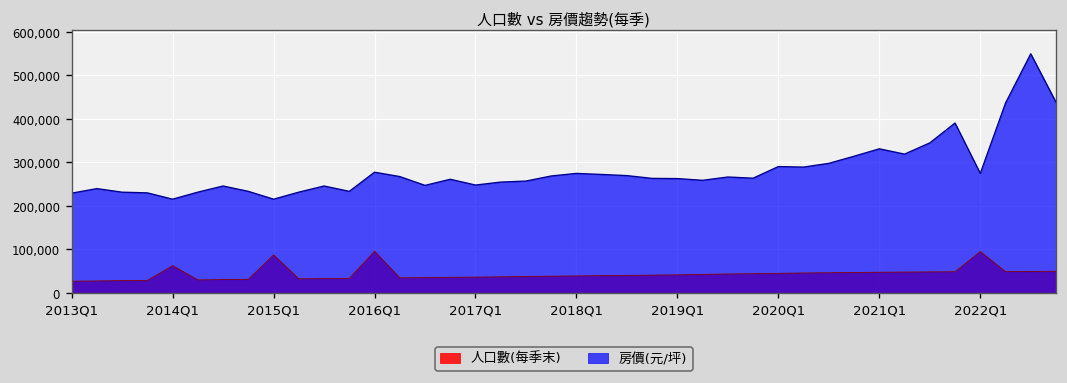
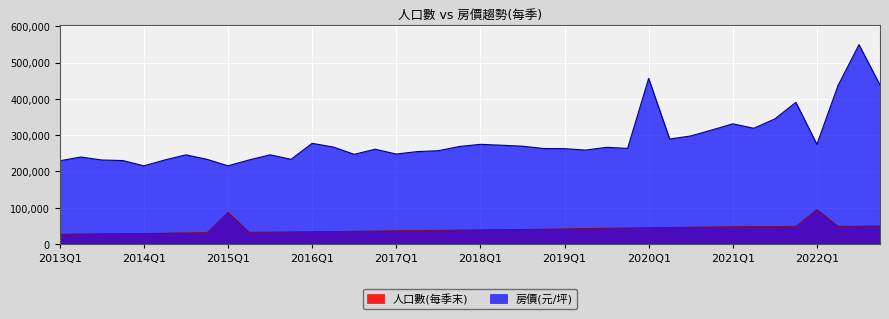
  {
    "人口數(每季末)": {
      "2013Q1": "30,000",
-     "2014Q1": "60,000",
+     "2014Q1": "30,000",
      "2015Q1": "90,000",
-     "2016Q1": "100,000",
+     "2016Q1": "30,000",
      "2017Q1": "40,000",
      "2018Q1": "40,000",
      "2019Q1": "40,000",
      "2020Q1": "50,000",
      "2021Q1": "50,000",
      "2022Q1": "100,000"
    },
    "房價(元/坪)": {
      "2013Q1": "230,000",
      "2014Q1": "220,000",
      "2015Q1": "220,000",
      "2016Q1": "280,000",
      "2017Q1": "250,000",
      "2018Q1": "270,000",
      "2019Q1": "260,000",
-     "2020Q1": "290,000",
+     "2020Q1": "460,000",
      "2021Q1": "330,000",
      "2022Q1": "270,000"
    }
  }
